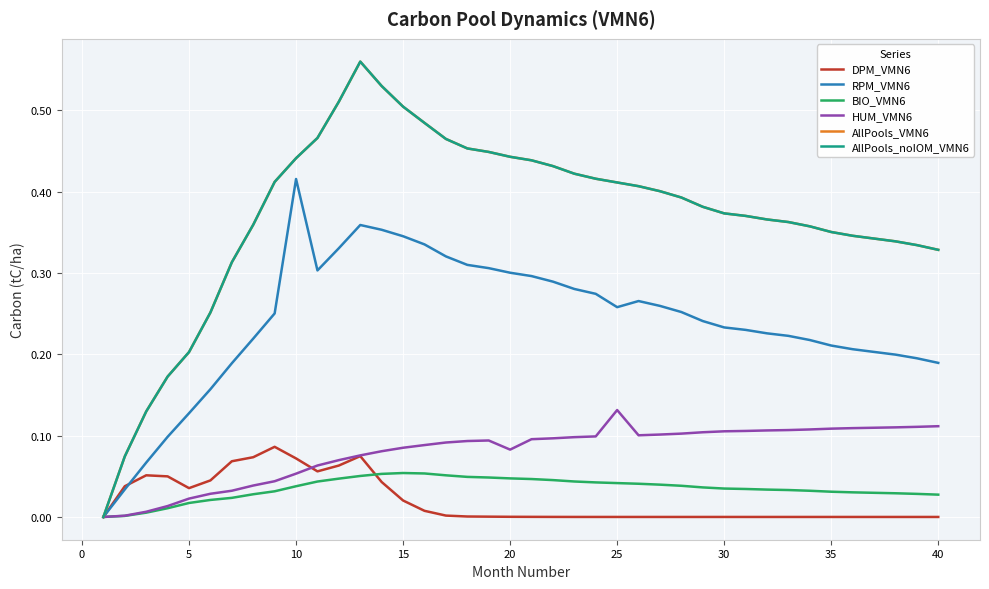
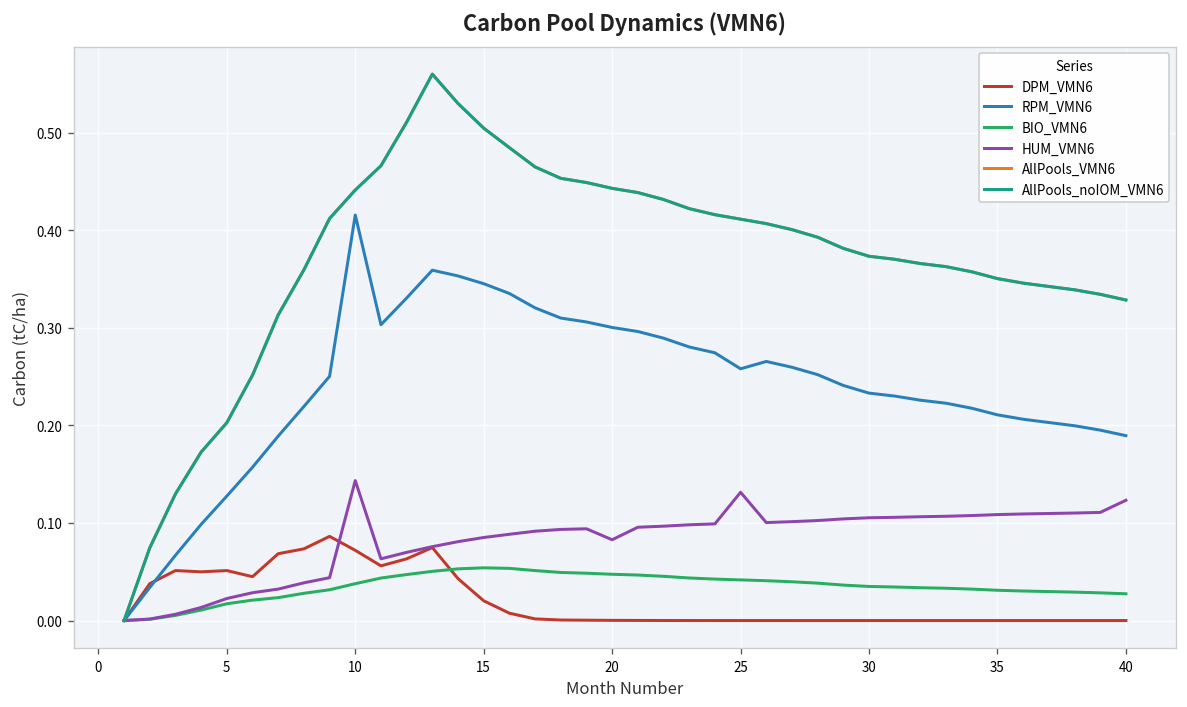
  {
    "DPM_VMN6": {
-     "5": 0.04,
+     "5": 0.05,
      "10": 0.07,
      "15": 0.02,
      "20": 0.00,
      "25": 0.00,
      "30": 0.00,
      "35": 0.00,
      "40": 0.00
    },
    "RPM_VMN6": {
      "5": 0.13,
      "10": 0.42,
      "15": 0.35,
      "20": 0.30,
      "25": 0.26,
      "30": 0.23,
      "35": 0.21,
      "40": 0.19
    },
    "HUM_VMN6": {
      "5": 0.02,
-     "10": 0.05,
+     "10": 0.14,
      "15": 0.09,
      "20": 0.08,
      "25": 0.13,
      "30": 0.11,
      "35": 0.11,
-     "40": 0.11
+     "40": 0.12
    }
  }
